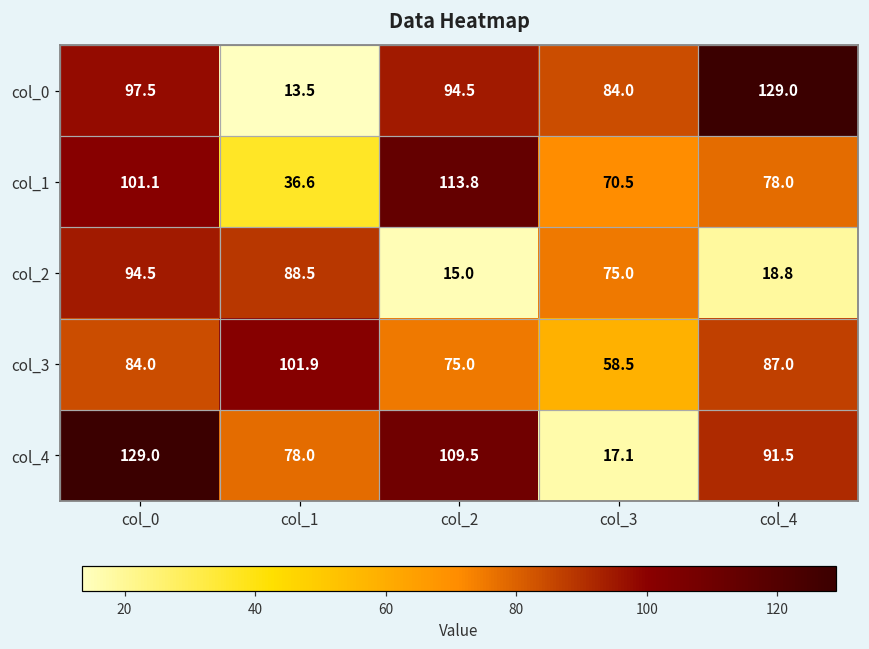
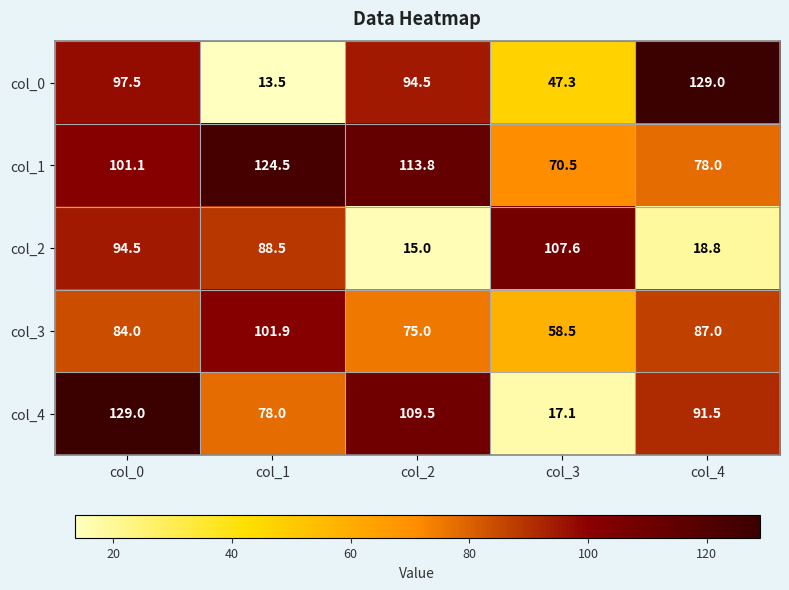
  {
    "col_0": {
      "col_0": 97.5,
      "col_1": 13.5,
      "col_2": 94.5,
-     "col_3": 84.0,
+     "col_3": 47.3,
      "col_4": 129.0
    },
    "col_1": {
      "col_0": 101.1,
-     "col_1": 36.6,
+     "col_1": 124.5,
      "col_2": 113.8,
      "col_3": 70.5,
      "col_4": 78.0
    },
    "col_2": {
      "col_0": 94.5,
      "col_1": 88.5,
      "col_2": 15.0,
-     "col_3": 75.0,
+     "col_3": 107.6,
      "col_4": 18.8
    },
    "col_3": {
      "col_0": 84.0,
      "col_1": 101.9,
      "col_2": 75.0,
      "col_3": 58.5,
      "col_4": 87.0
    },
    "col_4": {
      "col_0": 129.0,
      "col_1": 78.0,
      "col_2": 109.5,
      "col_3": 17.1,
      "col_4": 91.5
    }
  }
